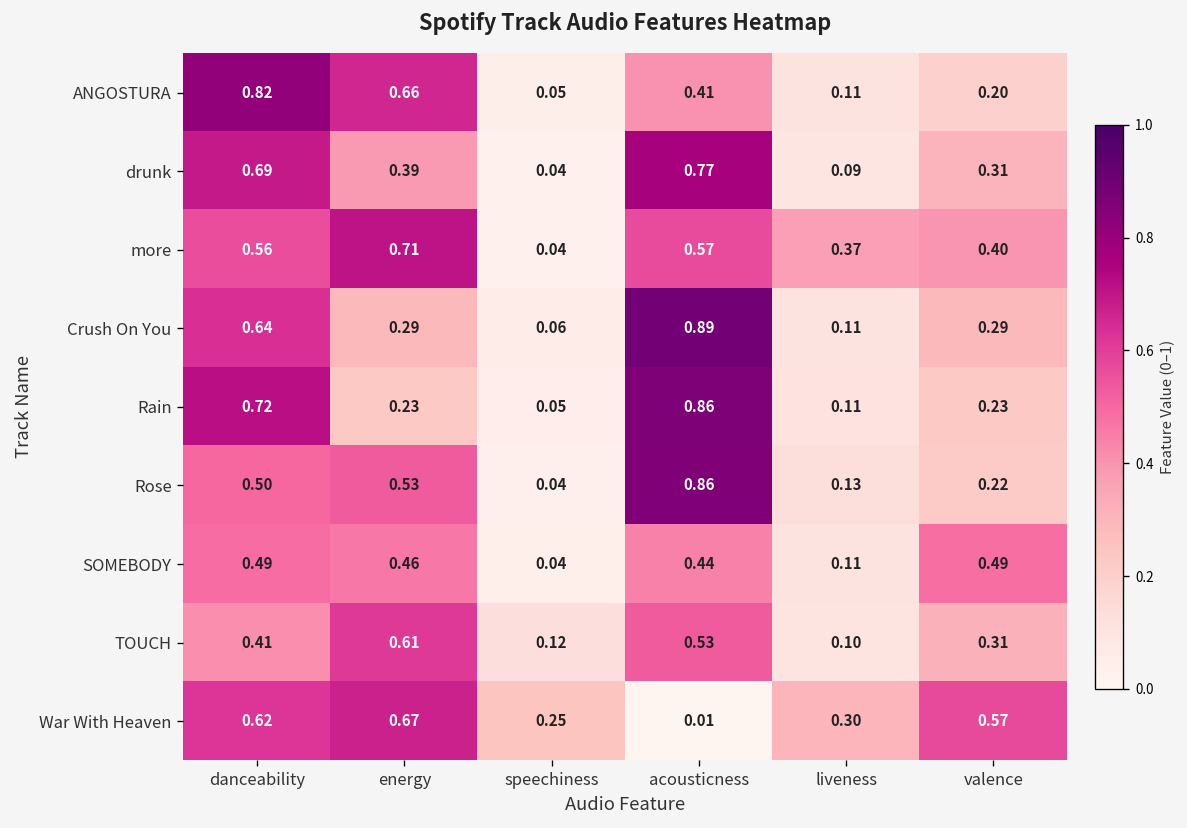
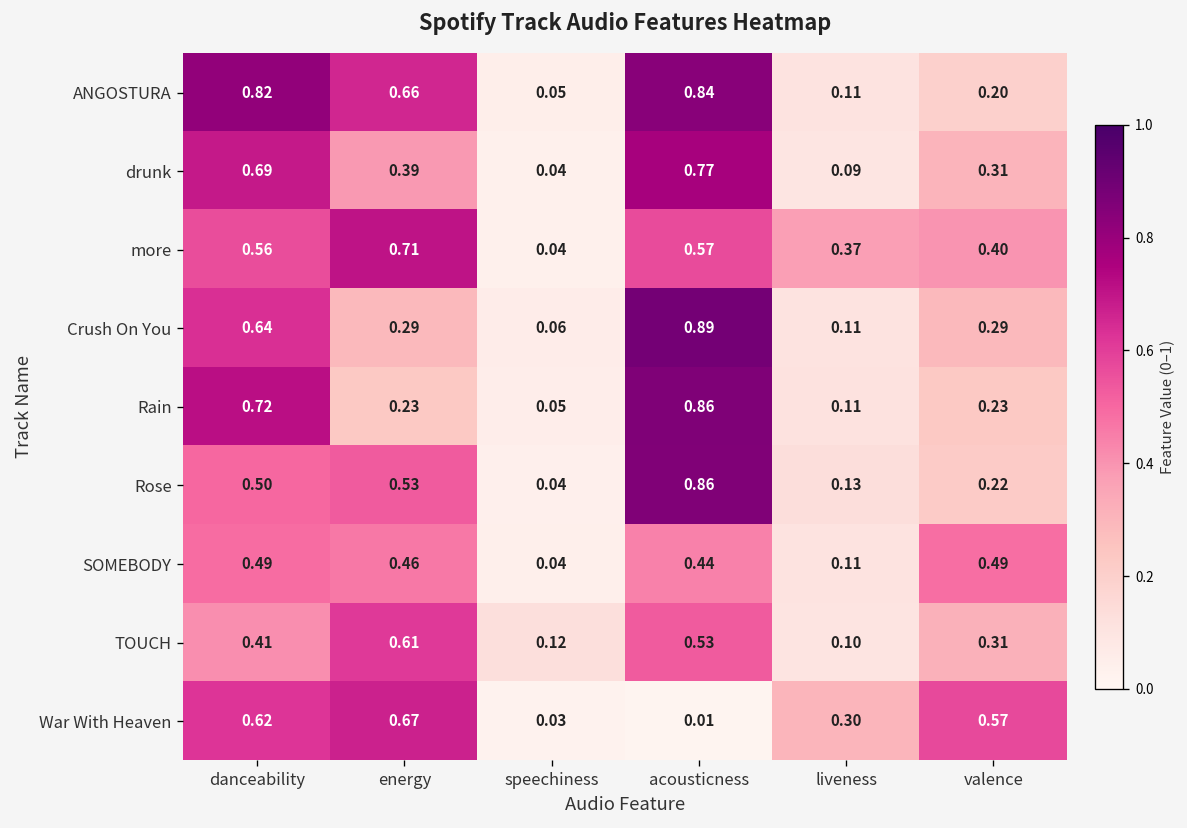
  {
    "ANGOSTURA": {
      "danceability": 0.82,
      "energy": 0.66,
      "speechiness": 0.05,
-     "acousticness": 0.41,
+     "acousticness": 0.84,
      "liveness": 0.11,
      "valence": 0.20
    },
    "drunk": {
      "danceability": 0.69,
      "energy": 0.39,
      "speechiness": 0.04,
      "acousticness": 0.77,
      "liveness": 0.09,
      "valence": 0.31
    },
    "more": {
      "danceability": 0.56,
      "energy": 0.71,
      "speechiness": 0.04,
      "acousticness": 0.57,
      "liveness": 0.37,
      "valence": 0.40
    },
    "Crush On You": {
      "danceability": 0.64,
      "energy": 0.29,
      "speechiness": 0.06,
      "acousticness": 0.89,
      "liveness": 0.11,
      "valence": 0.29
    },
    "Rain": {
      "danceability": 0.72,
      "energy": 0.23,
      "speechiness": 0.05,
      "acousticness": 0.86,
      "liveness": 0.11,
      "valence": 0.23
    },
    "Rose": {
      "danceability": 0.50,
      "energy": 0.53,
      "speechiness": 0.04,
      "acousticness": 0.86,
      "liveness": 0.13,
      "valence": 0.22
    },
    "SOMEBODY": {
      "danceability": 0.49,
      "energy": 0.46,
      "speechiness": 0.04,
      "acousticness": 0.44,
      "liveness": 0.11,
      "valence": 0.49
    },
    "TOUCH": {
      "danceability": 0.41,
      "energy": 0.61,
      "speechiness": 0.12,
      "acousticness": 0.53,
      "liveness": 0.10,
      "valence": 0.31
    },
    "War With Heaven": {
      "danceability": 0.62,
      "energy": 0.67,
-     "speechiness": 0.25,
+     "speechiness": 0.03,
      "acousticness": 0.01,
      "liveness": 0.30,
      "valence": 0.57
    }
  }
